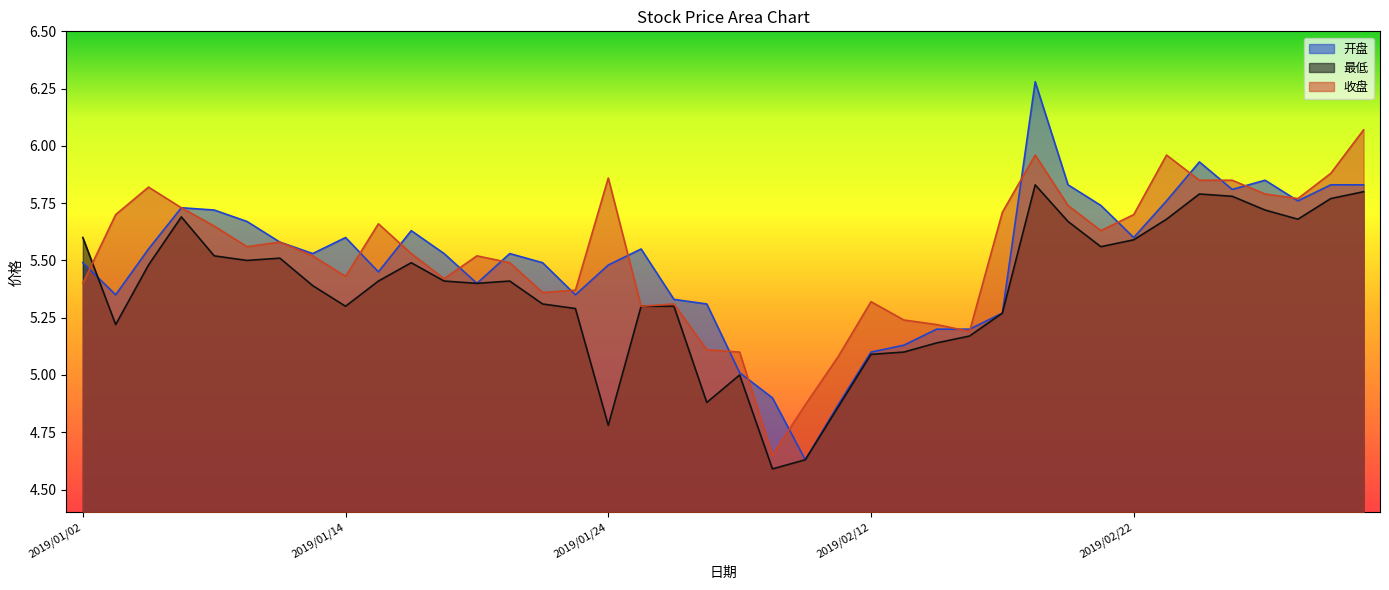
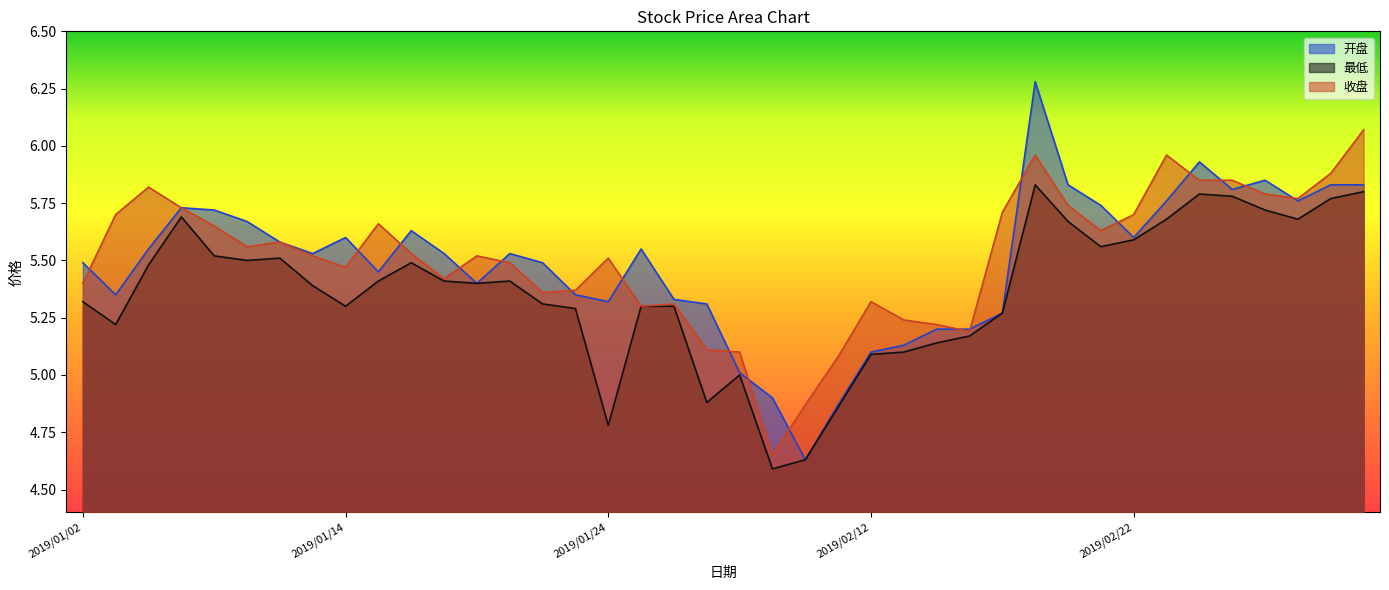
  {
    "开盘": {
      "2019/01/02": 5.49,
      "2019/01/14": 5.60,
-     "2019/01/24": 5.48
+     "2019/01/24": 5.32
    },
    "最低": {
-     "2019/01/02": 5.60,
+     "2019/01/02": 5.32,
      "2019/01/14": 5.30,
      "2019/01/24": 4.78
    },
    "收盘": {
      "2019/01/02": 5.40,
-     "2019/01/14": 5.43,
-     "2019/01/24": 5.86,
+     "2019/01/14": 5.47,
+     "2019/01/24": 5.51,
      "2019/02/12": 5.32,
      "2019/02/22": 5.70
    }
  }
